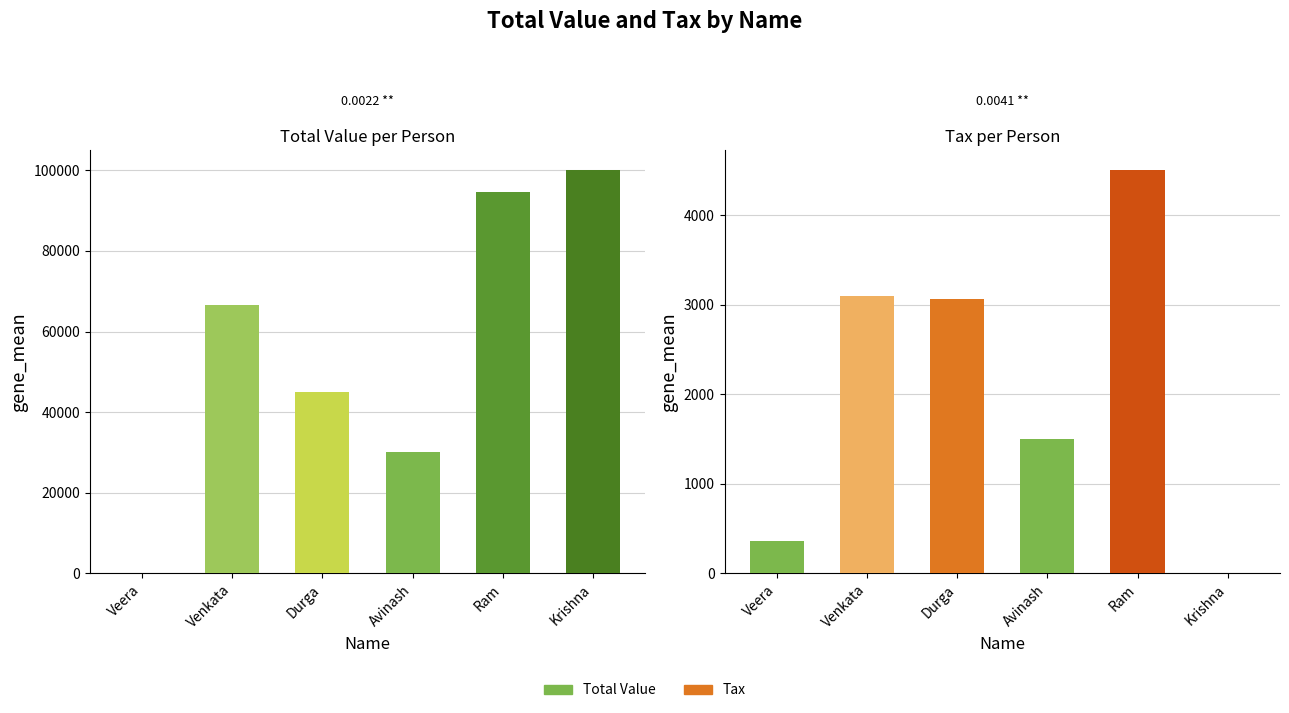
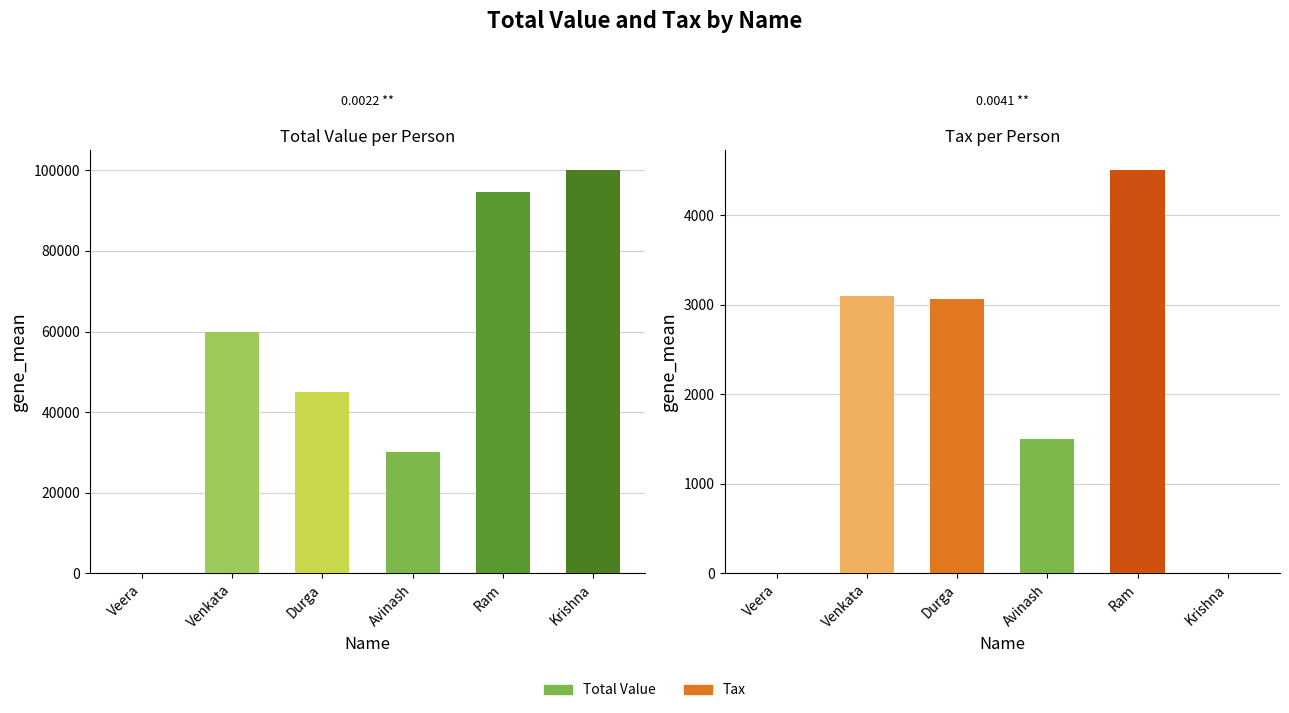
  {
    "Total Value per Person": {
-     "Venkata": 67000,
+     "Venkata": 60000,
      "Durga": 45000,
      "Avinash": 30000,
      "Ram": 95000,
      "Krishna": 100000
    },
    "Tax per Person": {
-     "Veera": 400,
+     "Veera": 0,
      "Venkata": 3100,
      "Durga": 3100,
      "Avinash": 1500,
      "Ram": 4500,
      "Krishna": 0
    }
  }
